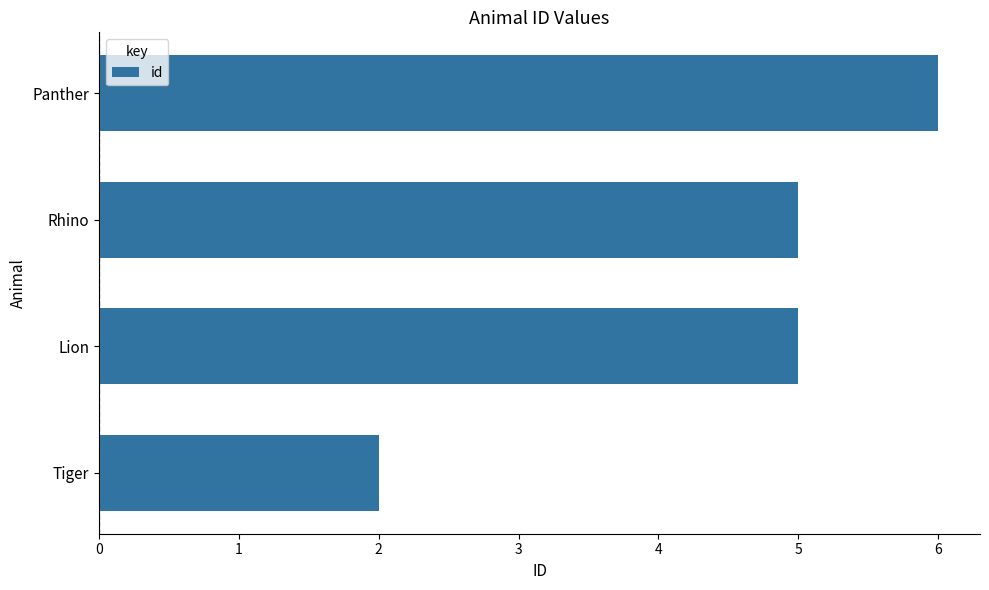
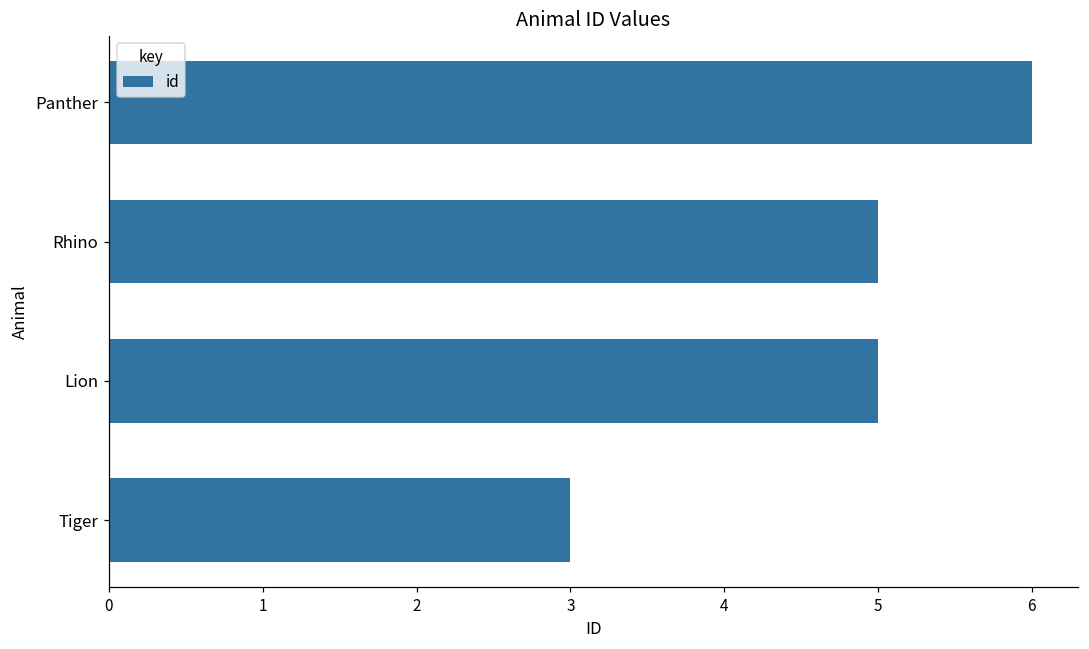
  {
    "Panther": 6,
    "Rhino": 5,
    "Lion": 5,
-   "Tiger": 2
+   "Tiger": 3
  }
